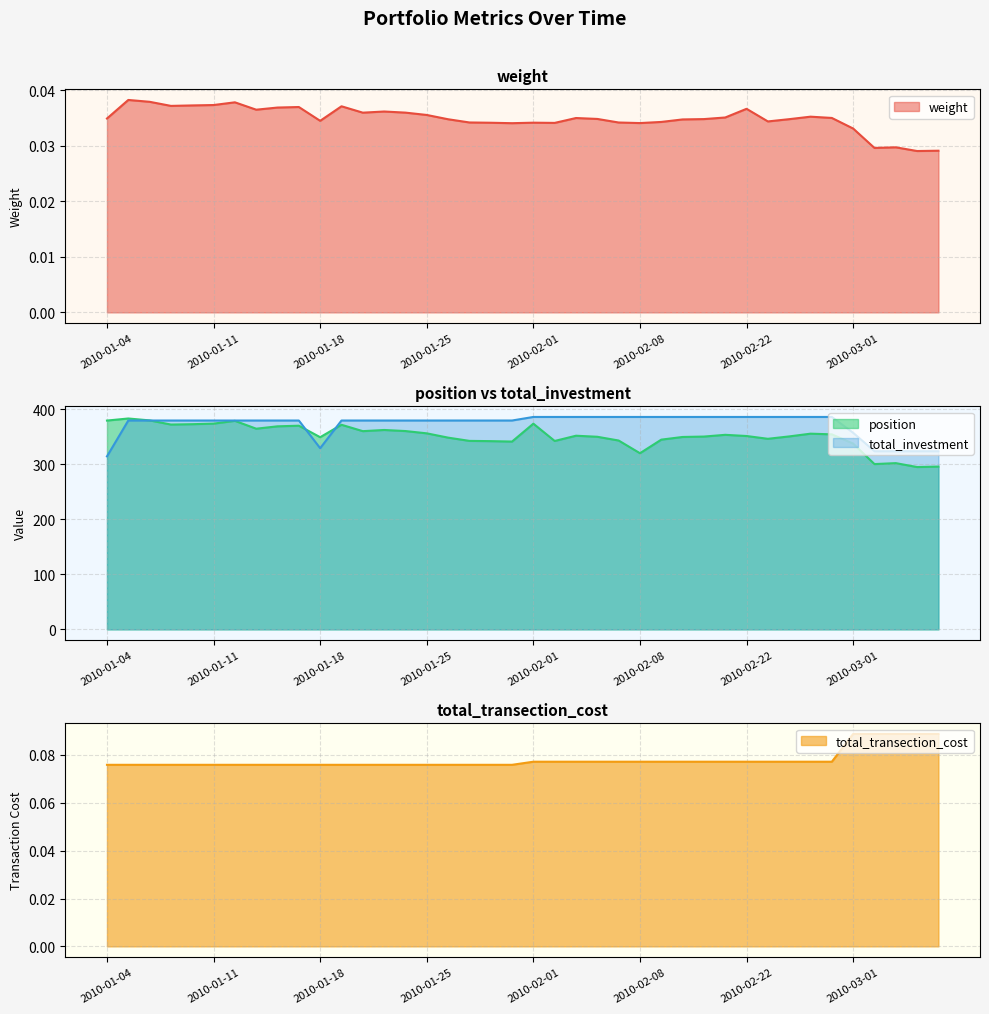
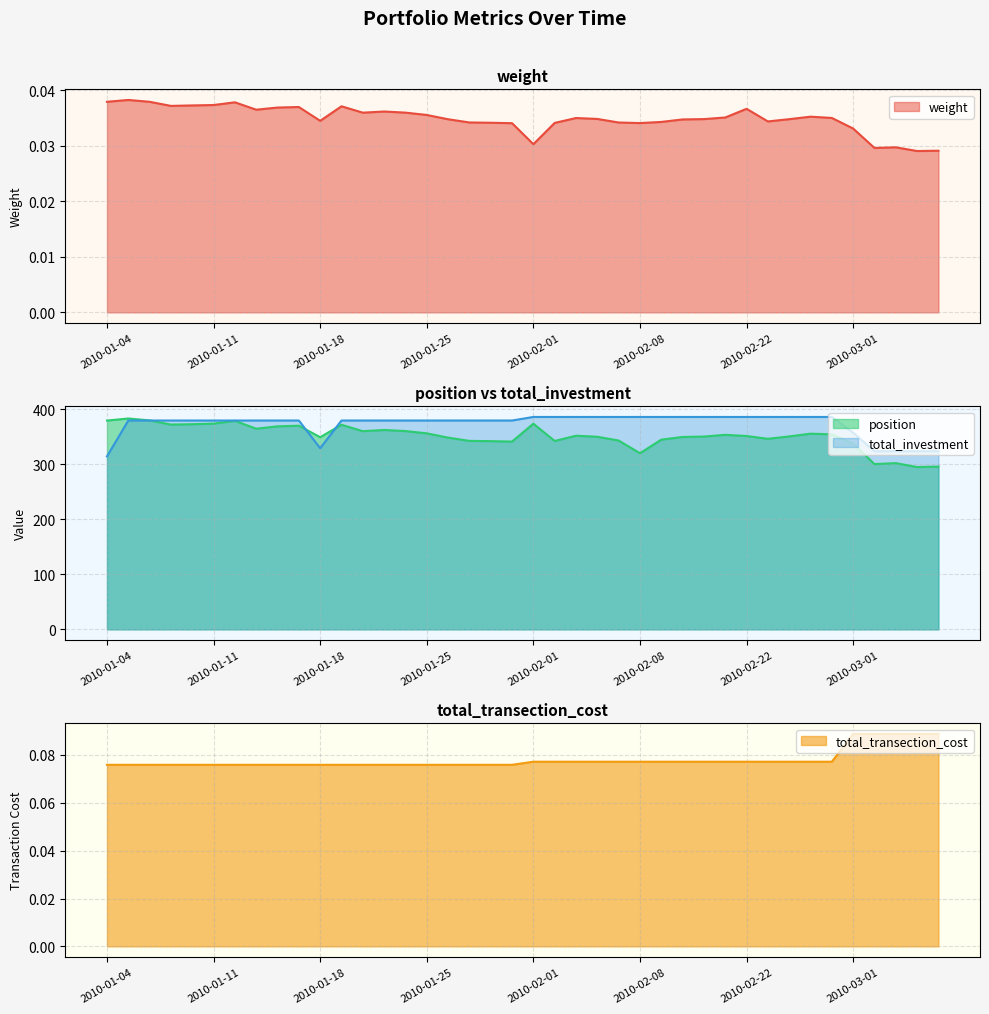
  {
    "weight": {
-     "2010-01-04": 0.035,
+     "2010-01-04": 0.038,
      "2010-01-11": 0.037,
      "2010-01-18": 0.034,
      "2010-01-25": 0.036,
-     "2010-02-01": 0.034,
+     "2010-02-01": 0.030,
      "2010-02-08": 0.034,
      "2010-02-22": 0.037,
      "2010-03-01": 0.033
    },
    "position vs total_investment": {
      "position": {
        "2010-01-04": 380,
        "2010-01-11": 370,
        "2010-01-18": 350,
        "2010-01-25": 360,
        "2010-02-01": 370,
        "2010-02-08": 320,
        "2010-02-22": 350
      },
      "total_investment": {
        "2010-01-04": 310,
        "2010-01-11": 380,
        "2010-01-18": 330,
        "2010-01-25": 380,
        "2010-02-01": 390,
        "2010-02-08": 390,
        "2010-02-22": 390
      }
    },
    "total_transection_cost": {
      "2010-01-04": 0.076,
      "2010-01-11": 0.076,
      "2010-01-18": 0.076,
      "2010-01-25": 0.076,
      "2010-02-01": 0.077,
      "2010-02-08": 0.077,
      "2010-02-22": 0.077
    }
  }
